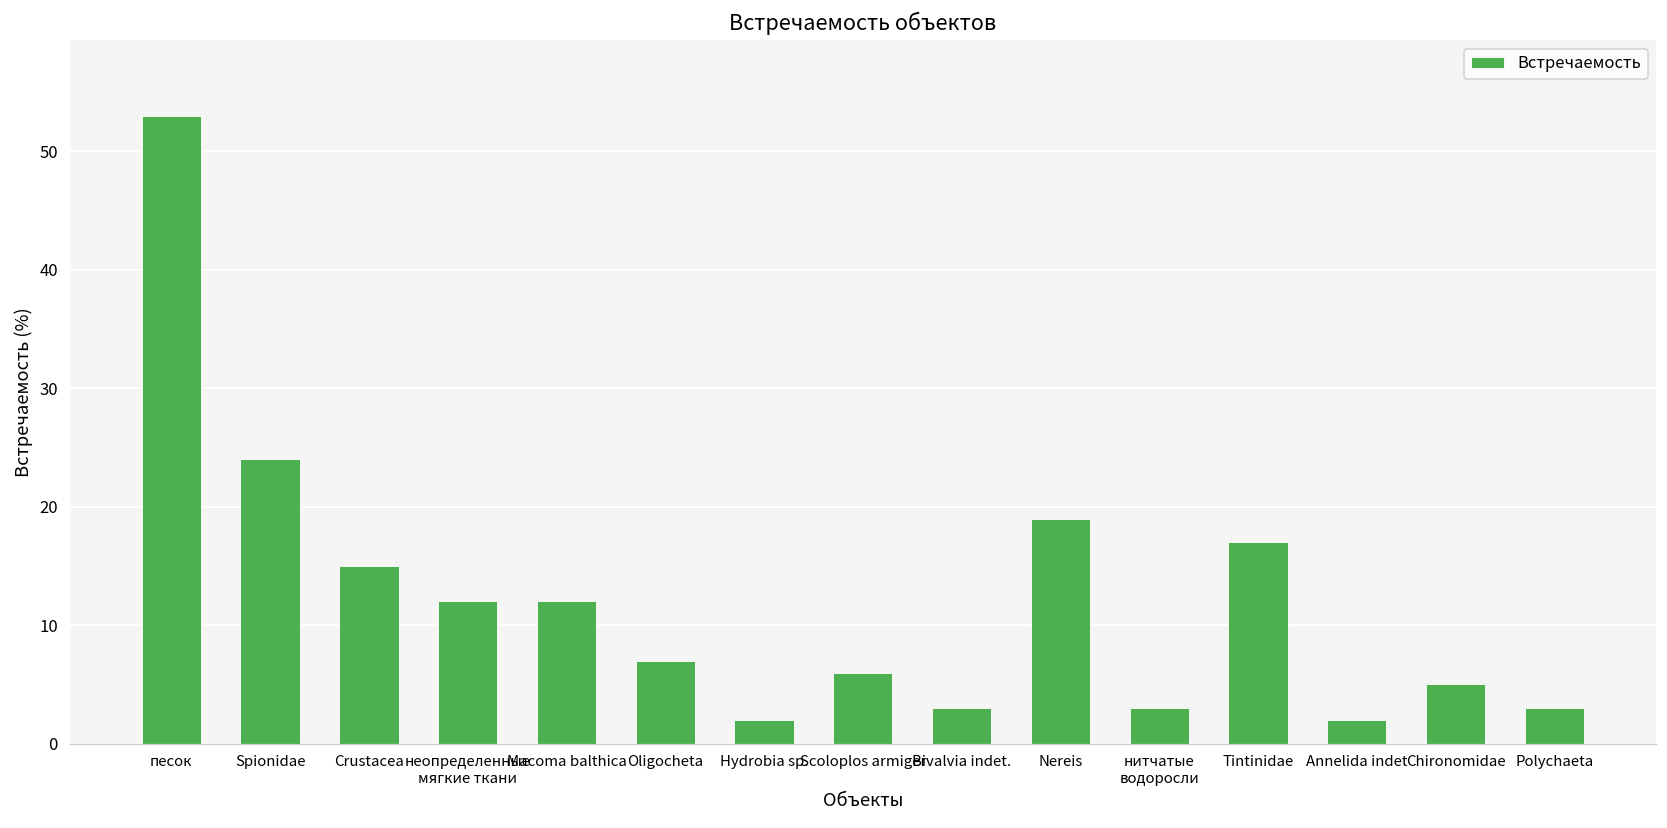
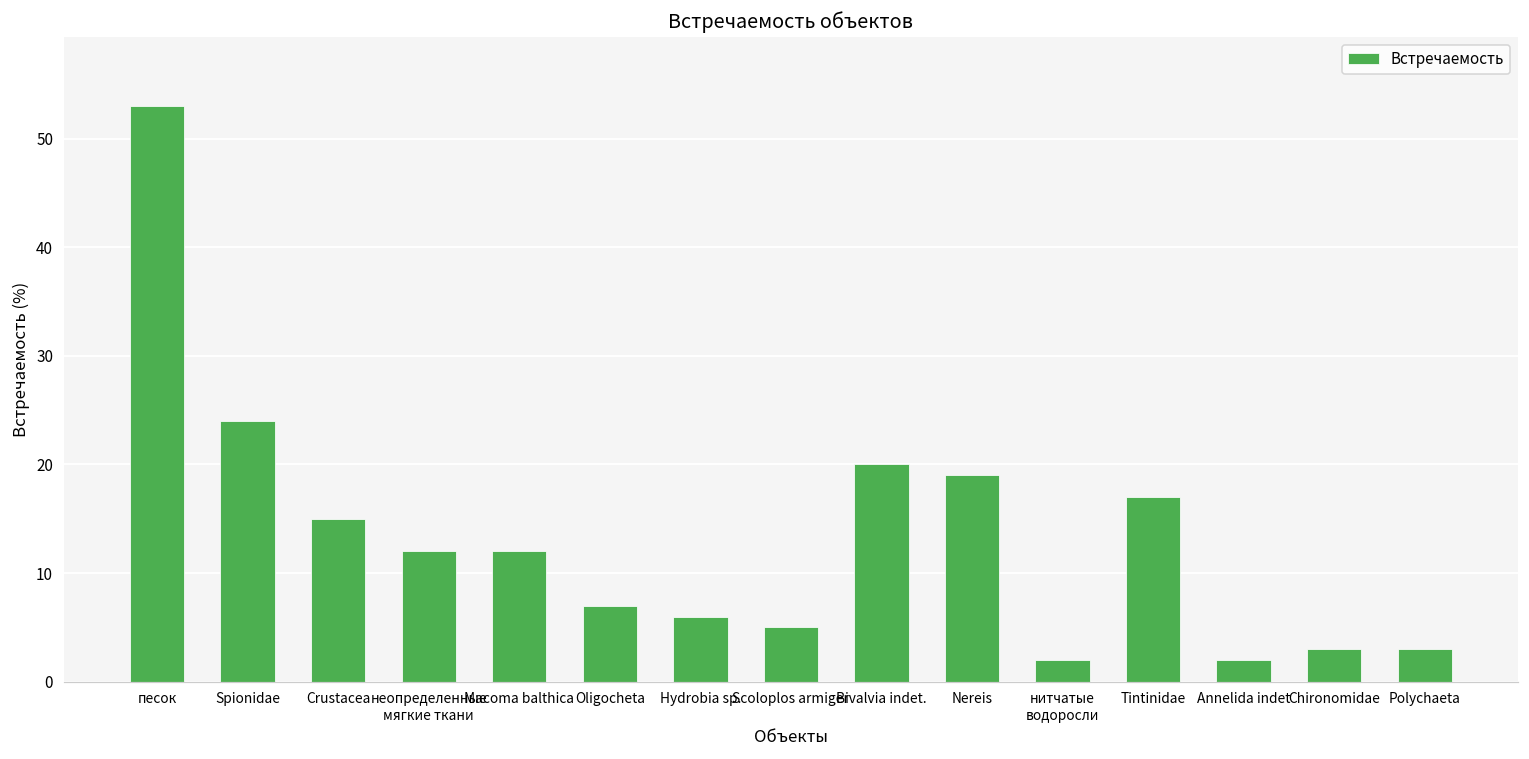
  {
    "песок": 53,
    "Spionidae": 24,
    "Crustacea": 15,
    "неопределенные мягкие ткани": 12,
    "Oligocheta": 7,
-   "Hydrobia sp.": 2,
-   "Scoloplos armiger": 6,
-   "Bivalvia indet.": 3,
+   "Hydrobia sp.": 6,
+   "Scoloplos armiger": 5,
+   "Bivalvia indet.": 20,
    "Nereis": 19,
-   "нитчатые водоросли": 3,
+   "нитчатые водоросли": 2,
    "Tintinidae": 17,
    "Annelida indet": 2,
-   "Chironomidae": 5,
+   "Chironomidae": 3,
    "Polychaeta": 3
  }
